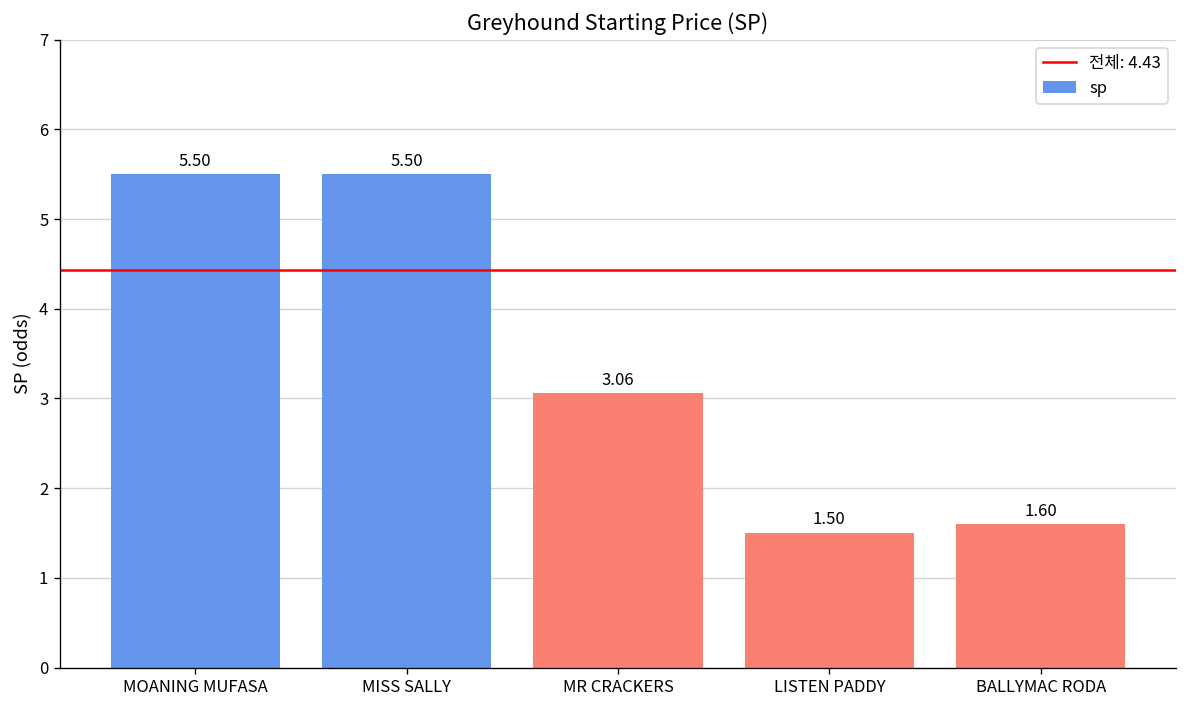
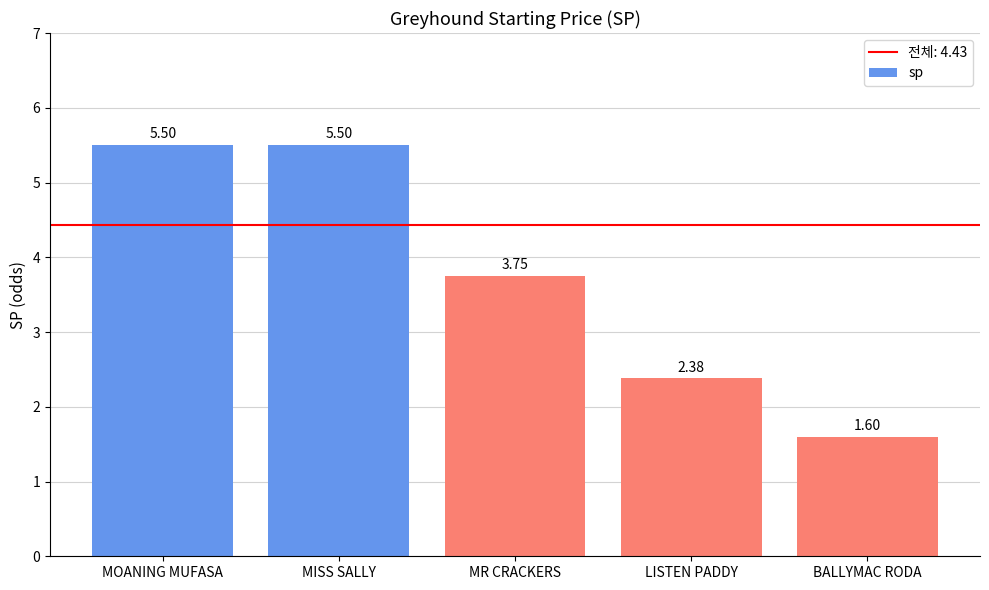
  {
    "MOANING MUFASA": 5.50,
    "MISS SALLY": 5.50,
-   "MR CRACKERS": 3.06,
-   "LISTEN PADDY": 1.50,
+   "MR CRACKERS": 3.75,
+   "LISTEN PADDY": 2.38,
    "BALLYMAC RODA": 1.60
  }
